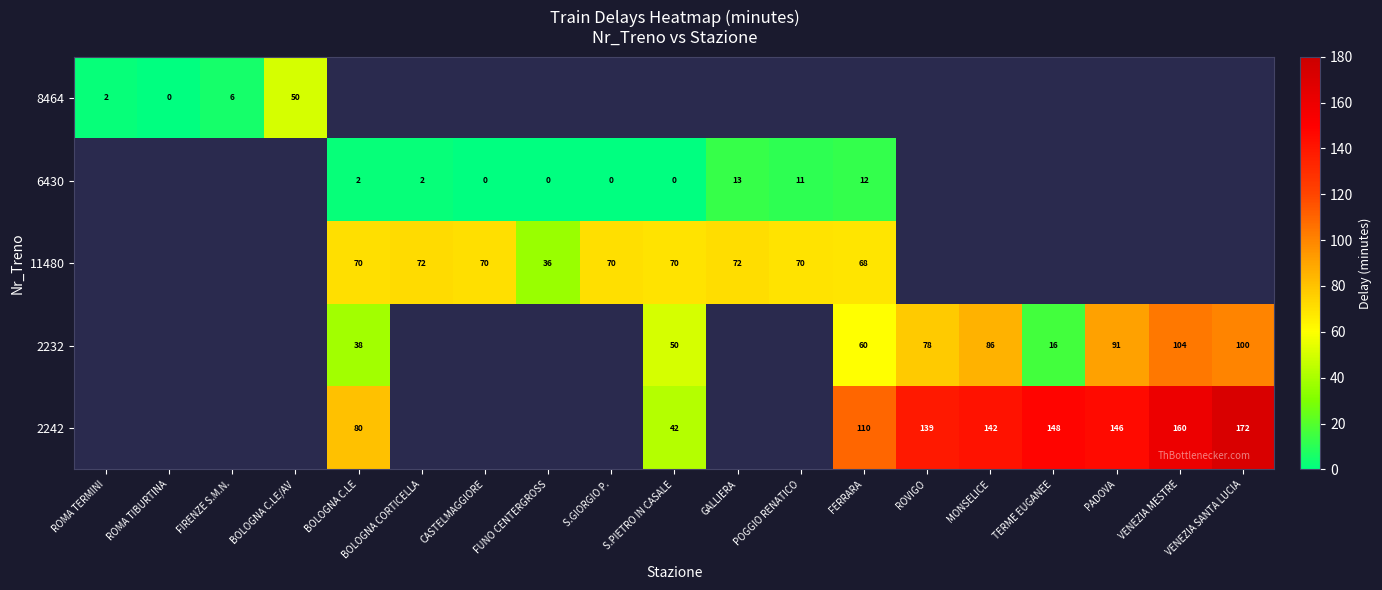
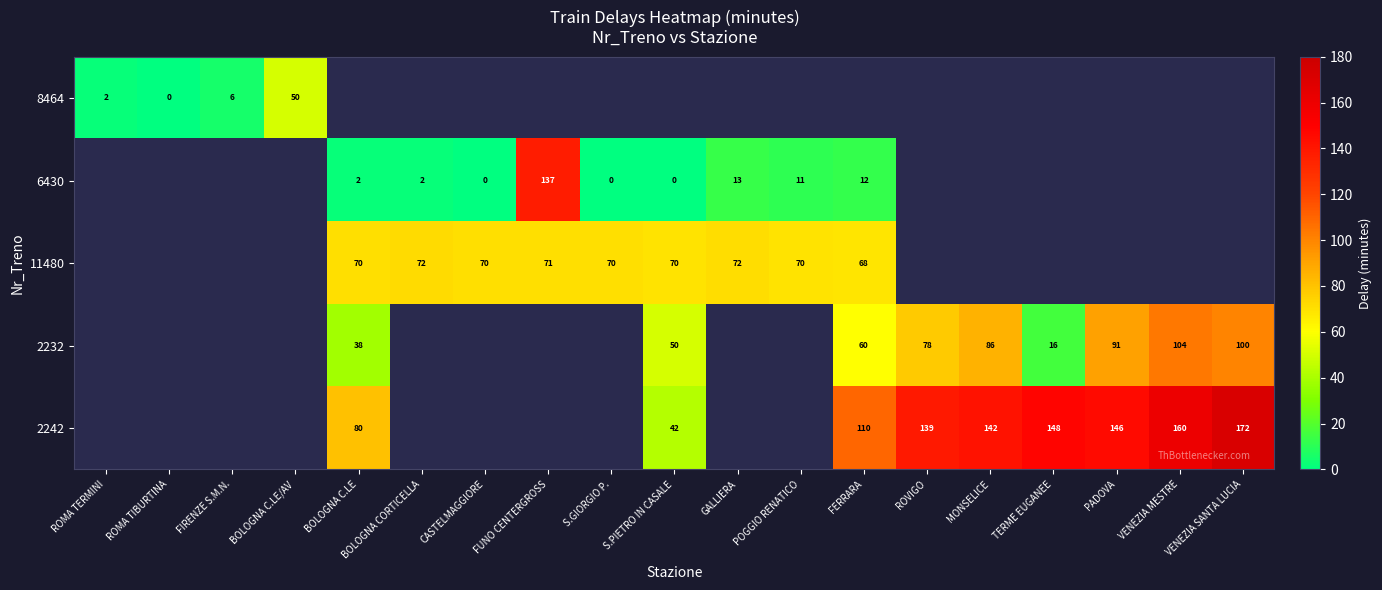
  {
    "8464": {
      "ROMA TERMINI": 2,
      "ROMA TIBURTINA": 0,
      "FIRENZE S.M.N.": 6,
      "BOLOGNA C.LE/AV": 50
    },
    "6430": {
      "BOLOGNA C.LE": 2,
      "BOLOGNA CORTICELLA": 2,
      "CASTELMAGGIORE": 0,
-     "FUNO CENTERGROSS": 0,
+     "FUNO CENTERGROSS": 137,
      "S.GIORGIO P.": 0,
      "S.PIETRO IN CASALE": 0,
      "GALLIERA": 13,
      "POGGIO RENATICO": 11,
      "FERRARA": 12
    },
    "11480": {
      "BOLOGNA C.LE": 70,
      "BOLOGNA CORTICELLA": 72,
      "CASTELMAGGIORE": 70,
-     "FUNO CENTERGROSS": 36,
+     "FUNO CENTERGROSS": 71,
      "S.GIORGIO P.": 70,
      "S.PIETRO IN CASALE": 70,
      "GALLIERA": 72,
      "POGGIO RENATICO": 70,
      "FERRARA": 68
    },
    "2232": {
      "BOLOGNA C.LE": 38,
      "S.PIETRO IN CASALE": 50,
      "FERRARA": 60,
      "ROVIGO": 78,
      "MONSELICE": 86,
      "TERME EUGANEE": 16,
      "PADOVA": 91,
      "VENEZIA MESTRE": 104,
      "VENEZIA SANTA LUCIA": 100
    },
    "2242": {
      "BOLOGNA C.LE": 80,
      "S.PIETRO IN CASALE": 42,
      "FERRARA": 110,
      "ROVIGO": 139,
      "MONSELICE": 142,
      "TERME EUGANEE": 148,
      "PADOVA": 146,
      "VENEZIA SANTA LUCIA": 172
    }
  }
